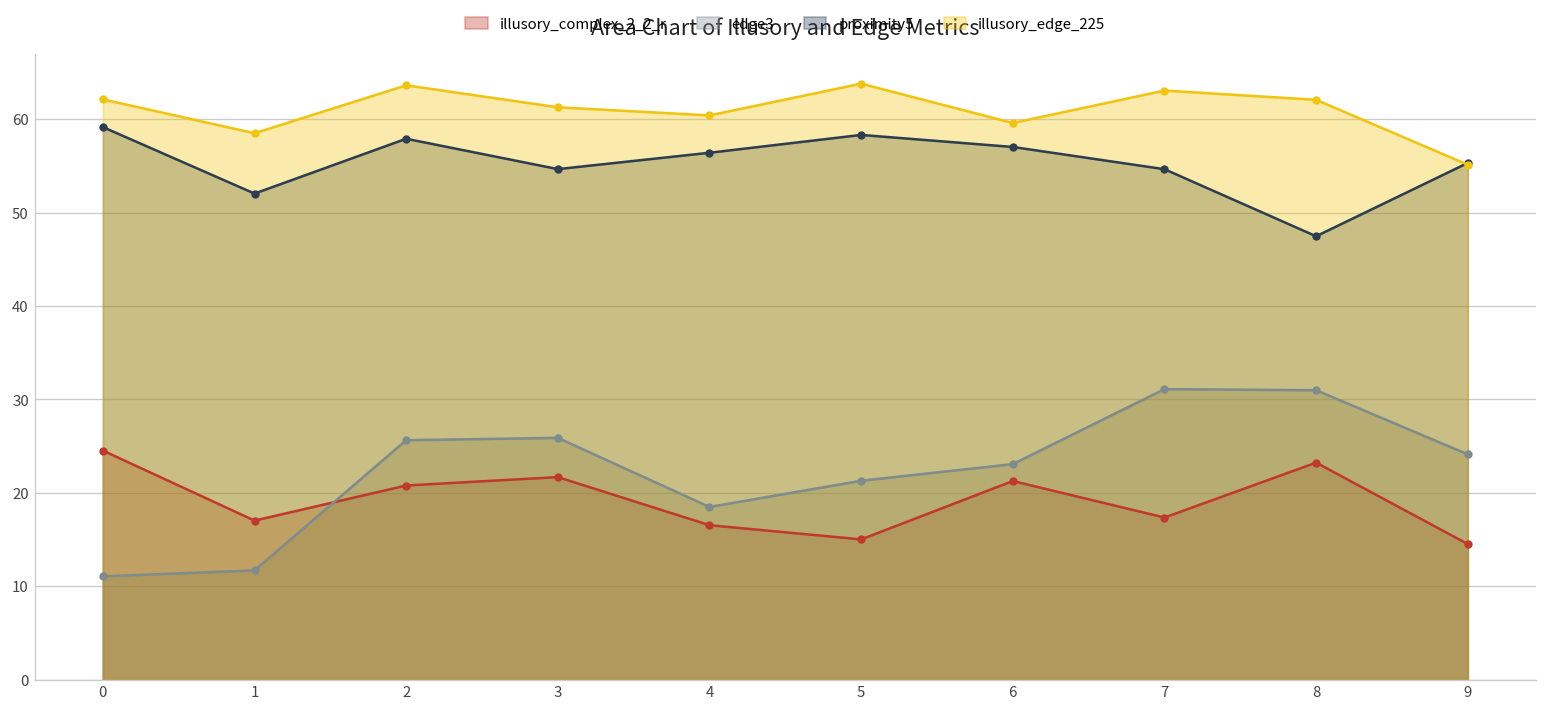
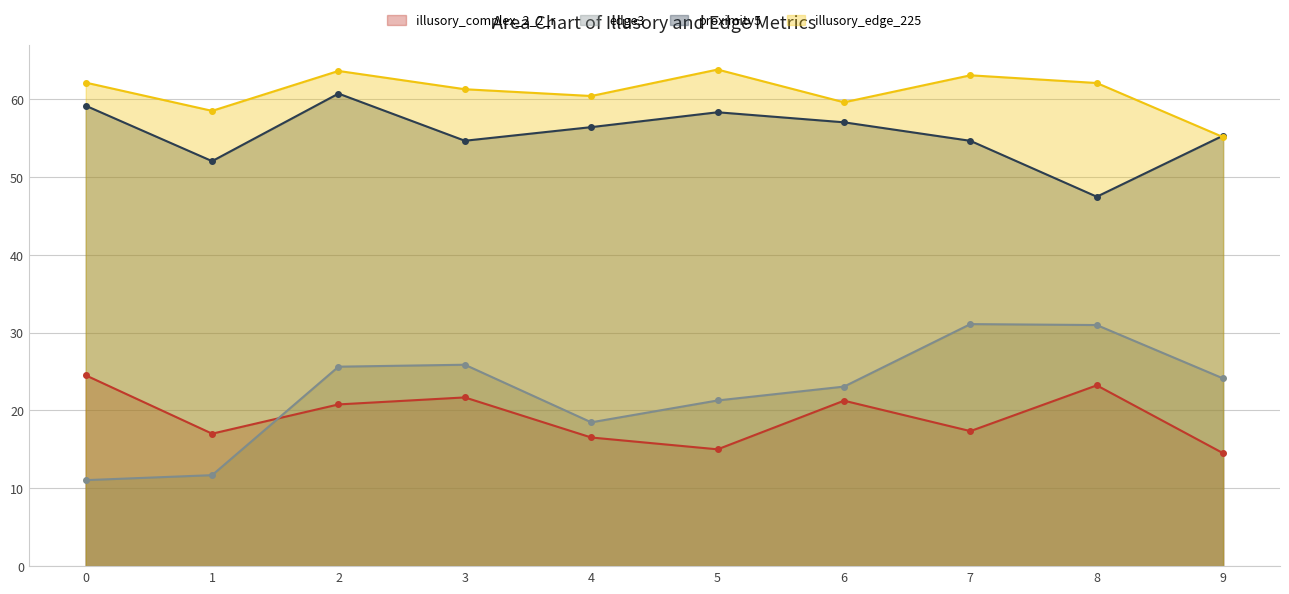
  {
    "illusory_complex_2_2_r": {
      "0": 25,
      "1": 17,
      "2": 21,
      "3": 22,
      "4": 17,
      "5": 15,
      "6": 21,
      "7": 17,
      "8": 23,
      "9": 15
    },
    "edge3": {
      "0": 11,
      "1": 12,
      "2": 26,
      "3": 26,
      "4": 18,
      "5": 21,
      "6": 23,
      "7": 31,
      "8": 31,
      "9": 24
    },
    "proximity5": {
      "0": 59,
      "1": 52,
-     "2": 58,
+     "2": 61,
      "3": 55,
      "4": 56,
      "5": 58,
      "6": 57,
      "7": 55,
      "8": 47
    },
    "illusory_edge_225": {
      "0": 62,
      "1": 59,
      "2": 64,
      "3": 61,
      "4": 60,
      "5": 64,
      "6": 60,
      "7": 63,
      "8": 62
    }
  }
